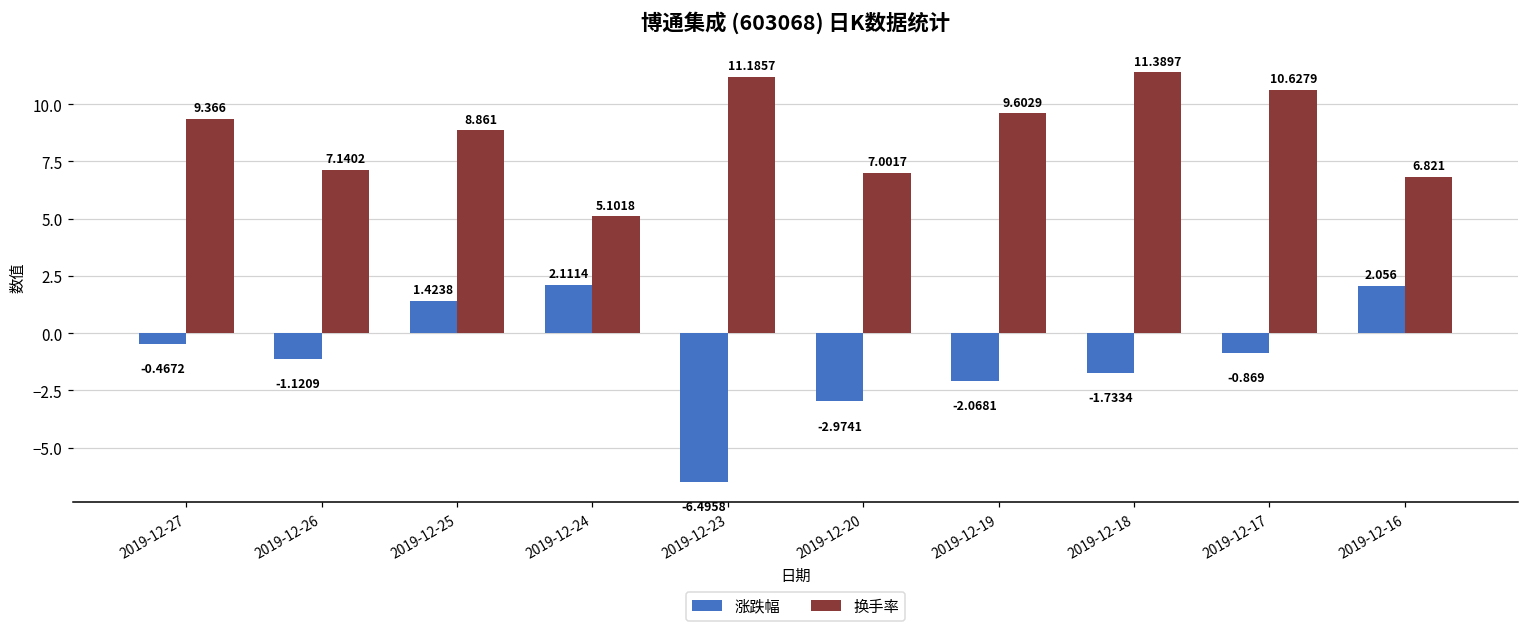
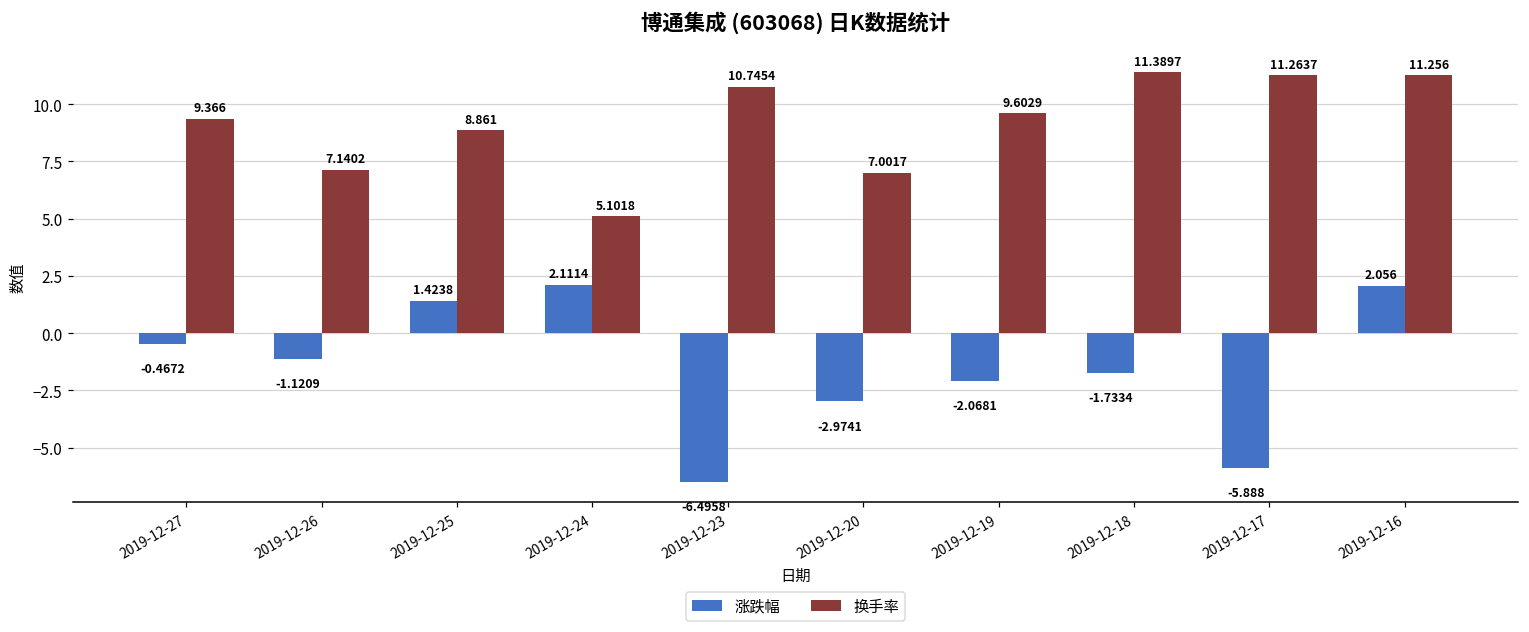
  {
    "涨跌幅": {
      "2019-12-27": -0.4672,
      "2019-12-26": -1.1209,
      "2019-12-25": 1.4238,
      "2019-12-24": 2.1114,
      "2019-12-23": -6.4958,
      "2019-12-20": -2.9741,
      "2019-12-19": -2.0681,
      "2019-12-18": -1.7334,
-     "2019-12-17": -0.869,
+     "2019-12-17": -5.888,
      "2019-12-16": 2.056
    },
    "换手率": {
      "2019-12-27": 9.366,
      "2019-12-26": 7.1402,
      "2019-12-25": 8.861,
      "2019-12-24": 5.1018,
-     "2019-12-23": 11.1857,
+     "2019-12-23": 10.7454,
      "2019-12-20": 7.0017,
      "2019-12-19": 9.6029,
      "2019-12-18": 11.3897,
-     "2019-12-17": 10.6279,
-     "2019-12-16": 6.821
+     "2019-12-17": 11.2637,
+     "2019-12-16": 11.256
    }
  }
